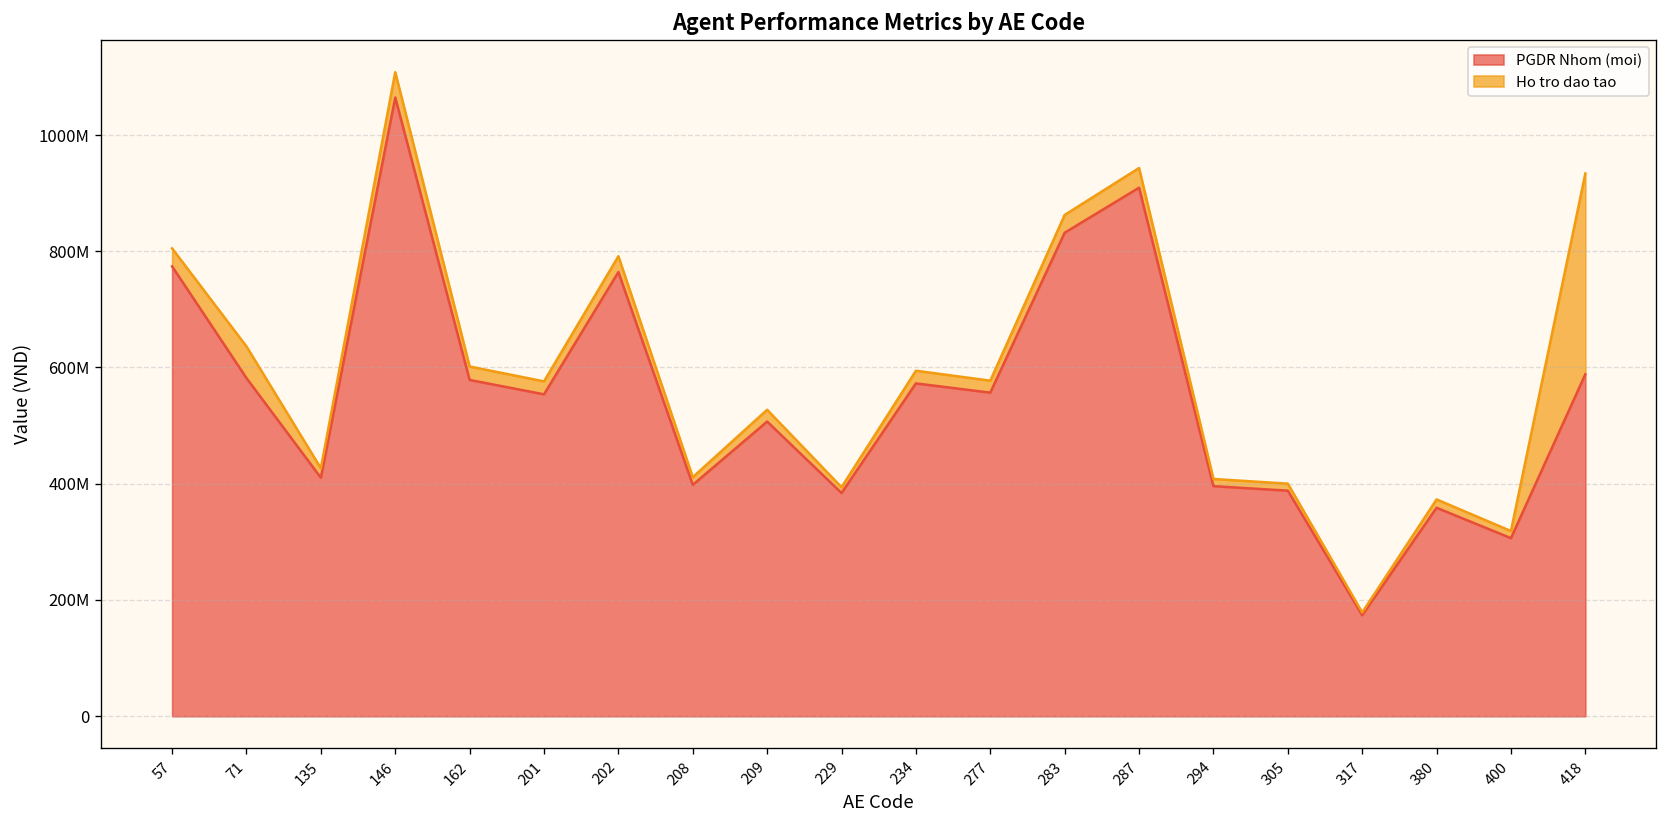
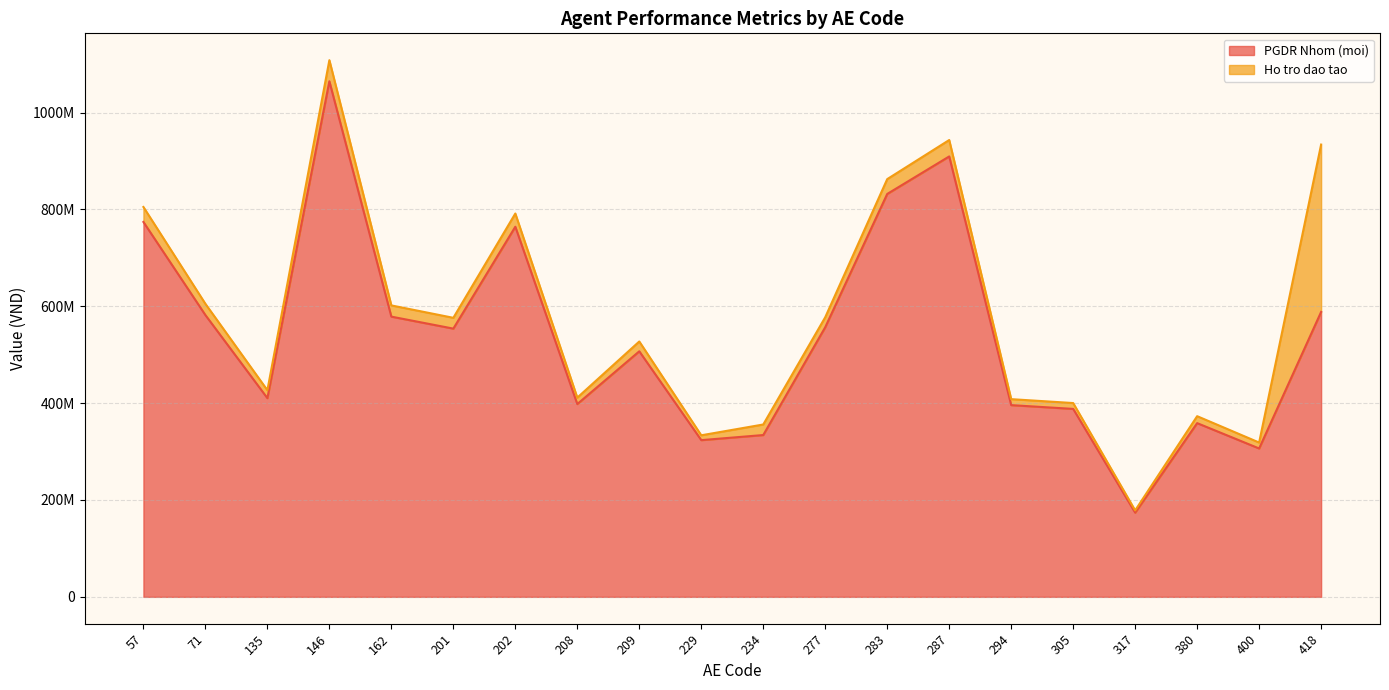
  {
    "PGDR Nhom (moi)": {
      "57": 770000000,
      "71": 580000000,
      "135": 410000000,
      "146": 1060000000,
      "162": 580000000,
      "201": 550000000,
      "202": 760000000,
      "208": 400000000,
      "209": 510000000,
-     "229": 380000000,
-     "234": 570000000,
+     "229": 320000000,
+     "234": 330000000,
      "277": 560000000,
      "283": 830000000,
      "287": 910000000,
      "294": 400000000,
      "305": 390000000,
      "380": 360000000,
      "400": 310000000,
      "418": 590000000
    },
    "Ho tro dao tao": {
      "57": 30000000,
-     "71": 50000000,
+     "71": 20000000,
      "135": 20000000,
      "146": 40000000,
      "162": 20000000,
      "201": 20000000,
      "202": 30000000,
      "208": 10000000,
      "209": 20000000,
      "229": 10000000,
      "234": 20000000,
      "277": 20000000,
      "283": 30000000,
      "287": 30000000,
      "294": 10000000,
      "305": 10000000,
      "380": 10000000,
      "400": 10000000,
      "418": 350000000
    }
  }
